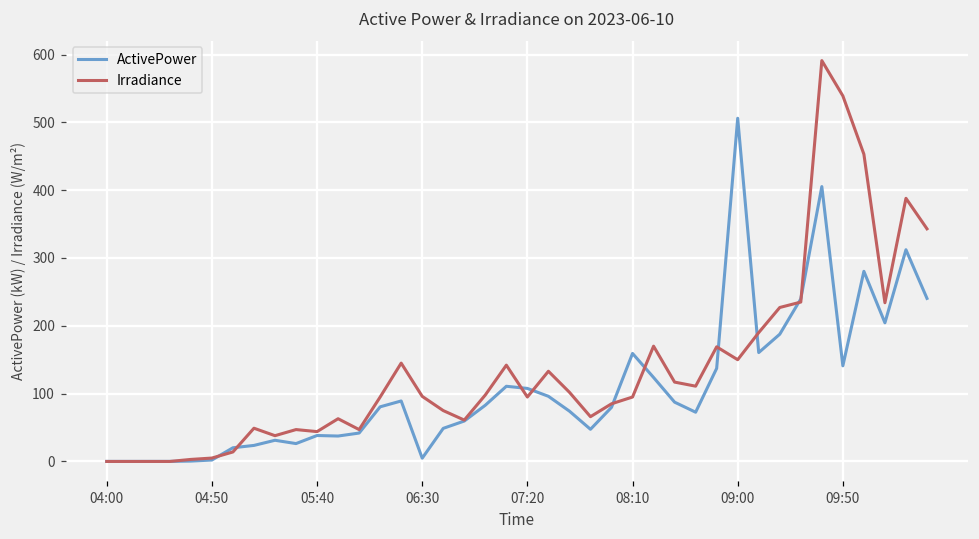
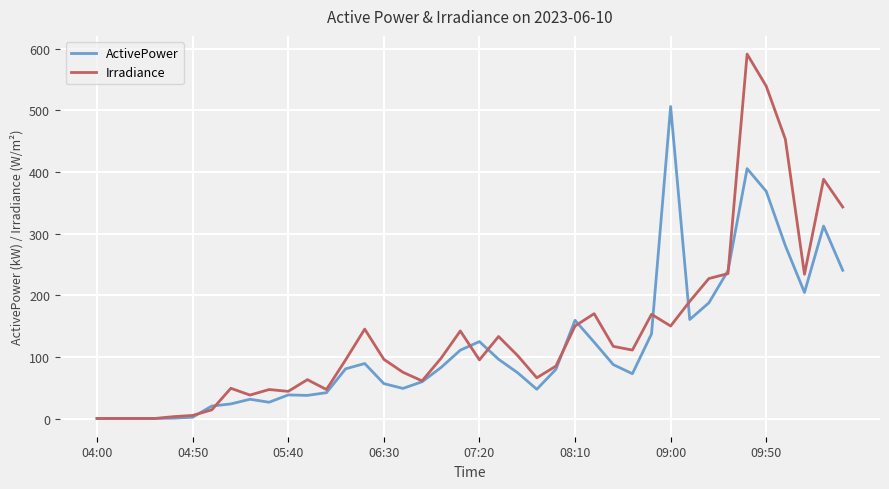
  {
    "ActivePower": {
      "05:40": 40,
-     "06:30": 0,
-     "07:20": 110,
+     "06:30": 60,
+     "07:20": 120,
      "08:10": 160,
      "09:00": 510,
-     "09:50": 140
+     "09:50": 370
    },
    "Irradiance": {
      "05:40": 40,
      "06:30": 100,
      "07:20": 100,
-     "08:10": 100,
+     "08:10": 150,
      "09:00": 150,
      "09:50": 540
    }
  }
